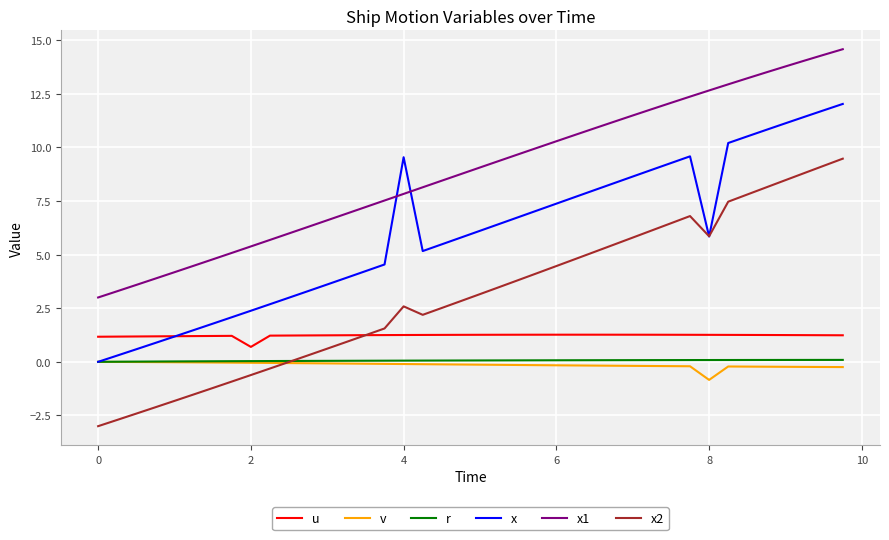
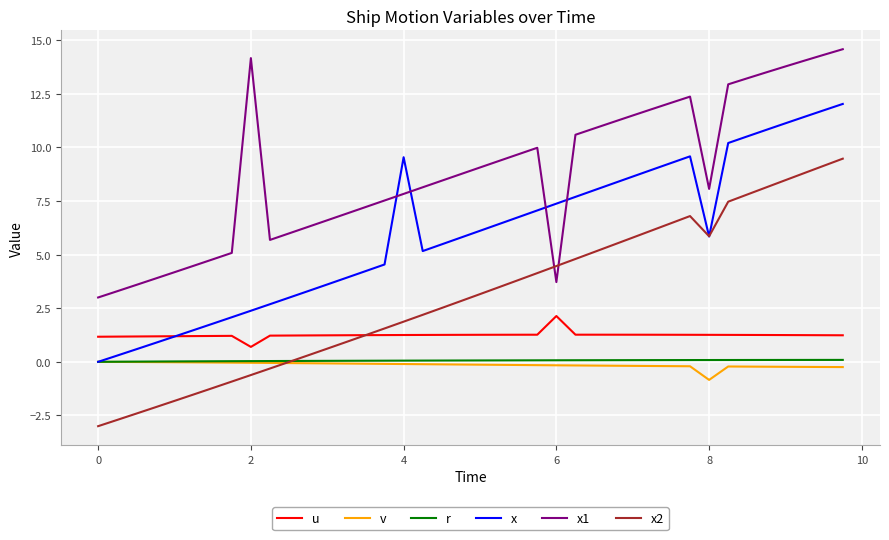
  {
    "u": {
      "0": 1.2,
      "2": 0.7,
      "4": 1.3,
-     "6": 1.3,
+     "6": 2.1,
      "8": 1.3
    },
    "v": {
      "4": -0.1,
      "6": -0.2,
      "8": -0.8
    },
    "r": {
      "4": 0.1,
      "6": 0.1,
      "8": 0.1
    },
    "x": {
      "2": 2.4,
      "4": 9.5,
      "6": 7.4
    },
    "x1": {
      "0": 3.0,
-     "2": 5.4,
+     "2": 14.2,
      "4": 7.8,
-     "6": 10.3,
-     "8": 12.7
+     "6": 3.7,
+     "8": 8.1
    },
    "x2": {
      "0": -3.0,
      "2": -0.6,
-     "4": 2.6,
+     "4": 1.9,
      "6": 4.5
    }
  }
